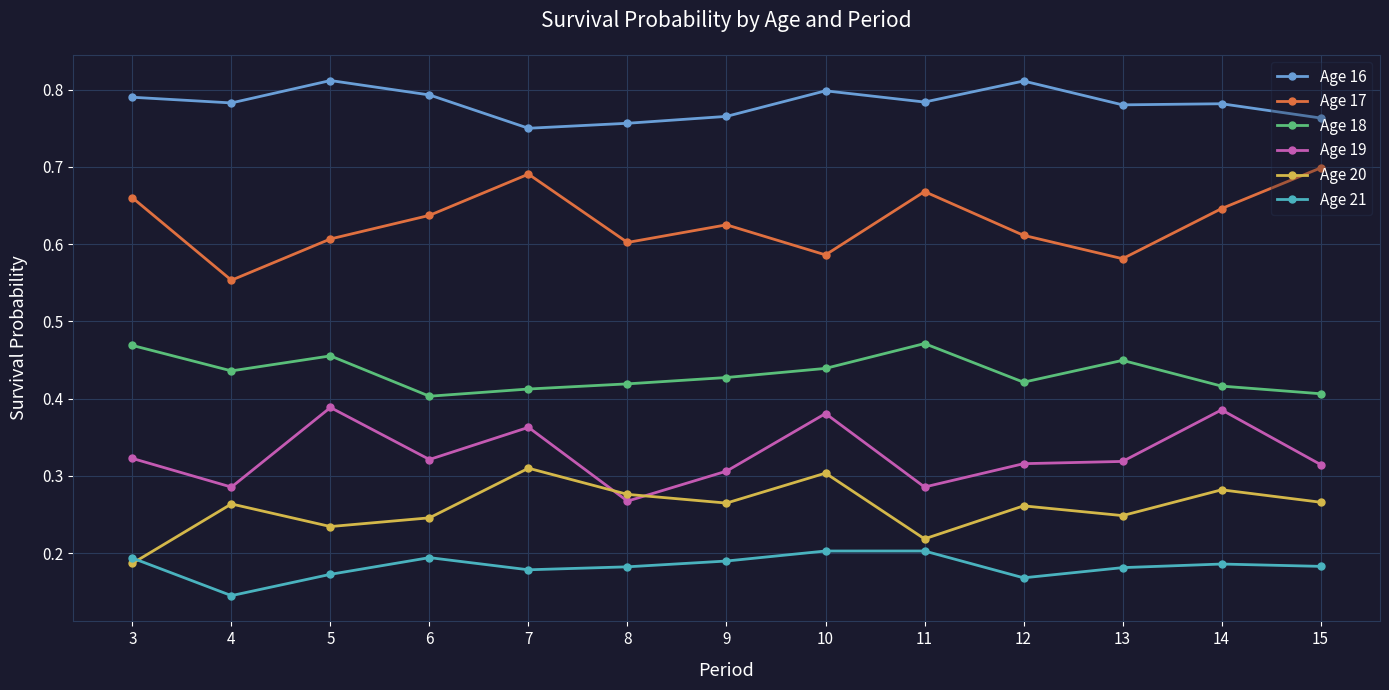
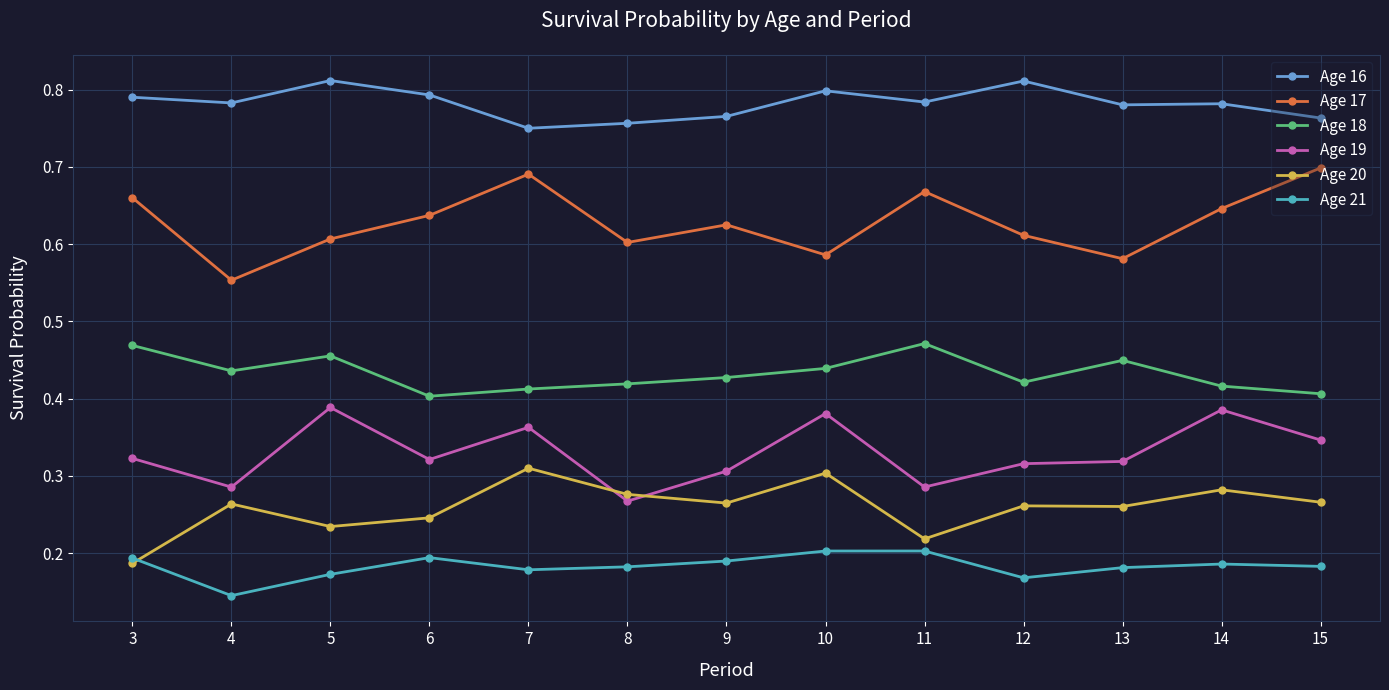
  {
    "Age 17": {
      "3": 0.66,
      "4": 0.55,
      "5": 0.61,
      "6": 0.64,
      "7": 0.69,
      "8": 0.60,
      "9": 0.63,
      "10": 0.59,
      "11": 0.67,
      "12": 0.61,
      "13": 0.58,
      "14": 0.65
    },
    "Age 18": {
      "3": 0.47,
      "4": 0.44,
      "5": 0.46,
      "6": 0.40,
      "7": 0.41,
      "8": 0.42,
      "9": 0.43,
      "10": 0.44,
      "11": 0.47,
      "12": 0.42,
      "13": 0.45,
      "14": 0.42,
      "15": 0.41
    },
    "Age 19": {
      "3": 0.32,
      "4": 0.29,
      "5": 0.39,
      "6": 0.32,
      "7": 0.36,
      "8": 0.27,
      "9": 0.31,
      "10": 0.38,
      "11": 0.29,
      "12": 0.32,
      "13": 0.32,
      "14": 0.39,
-     "15": 0.31
+     "15": 0.35
    },
    "Age 20": {
      "3": 0.19,
      "4": 0.26,
      "5": 0.23,
      "6": 0.25,
      "7": 0.31,
      "8": 0.28,
      "9": 0.26,
      "10": 0.30,
      "11": 0.22,
      "12": 0.26,
-     "13": 0.25,
+     "13": 0.26,
      "14": 0.28,
      "15": 0.27
    }
  }
